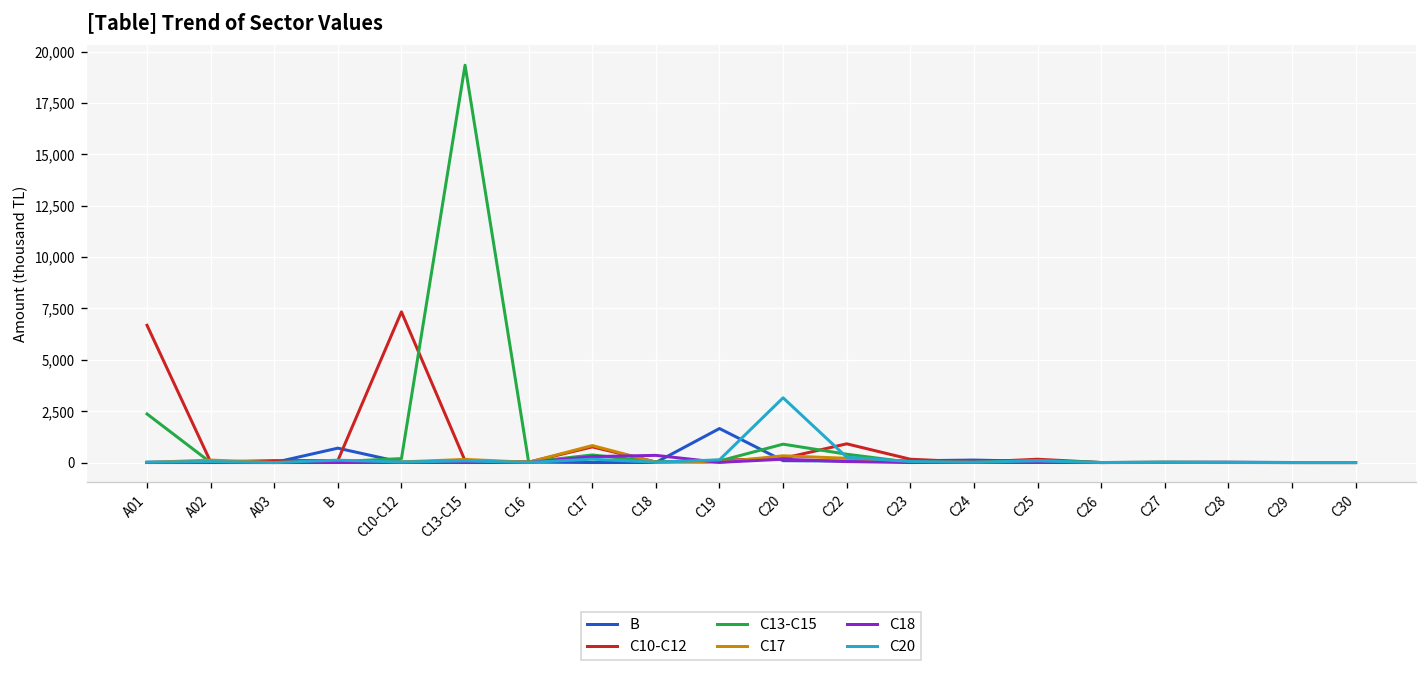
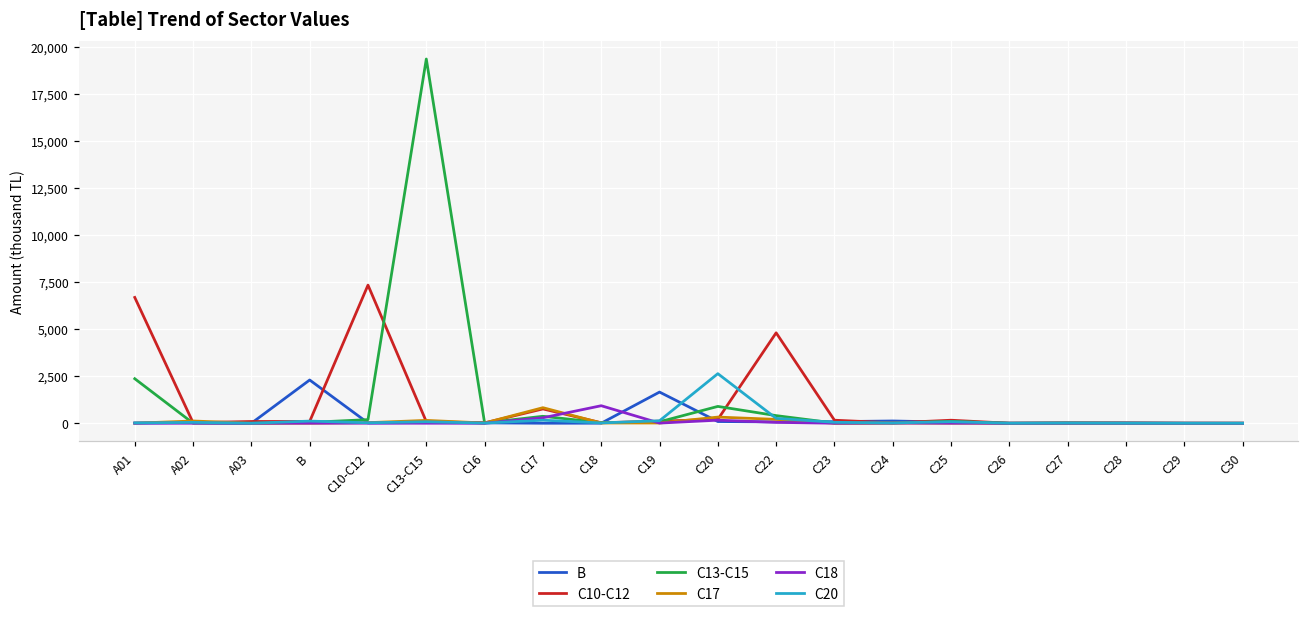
  {
    "B": {
-     "B": "700",
+     "B": "2,300",
      "C17": "0",
      "C19": "1,700"
    },
    "C10-C12": {
      "A01": "6,700",
      "C10-C12": "7,300",
-     "C22": "900"
+     "C22": "4,800"
    },
    "C13-C15": {
      "A01": "2,400",
      "C10-C12": "200",
      "C13-C15": "19,300",
      "C20": "900"
    },
    "C18": {
-     "C18": "300"
+     "C18": "900"
    },
    "C20": {
-     "C20": "3,200"
+     "C20": "2,600"
    }
  }
